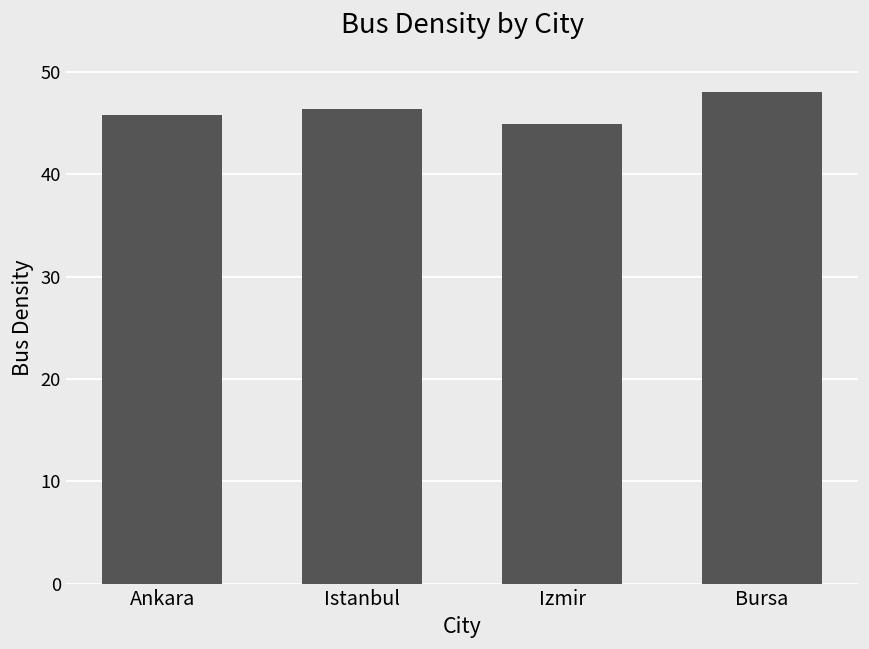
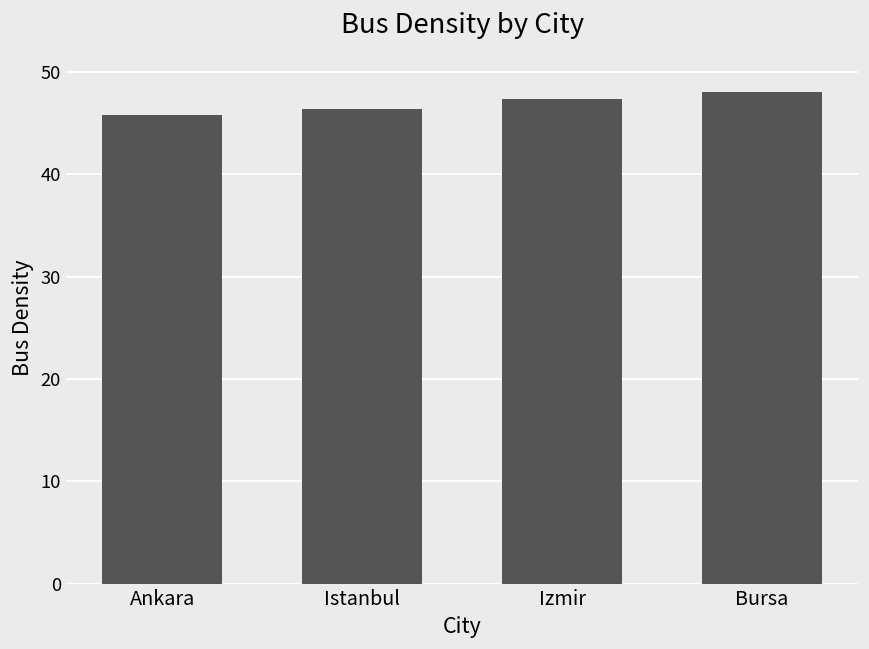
  {
    "Ankara": 46,
    "Istanbul": 46,
-   "Izmir": 45,
+   "Izmir": 47,
    "Bursa": 48
  }
